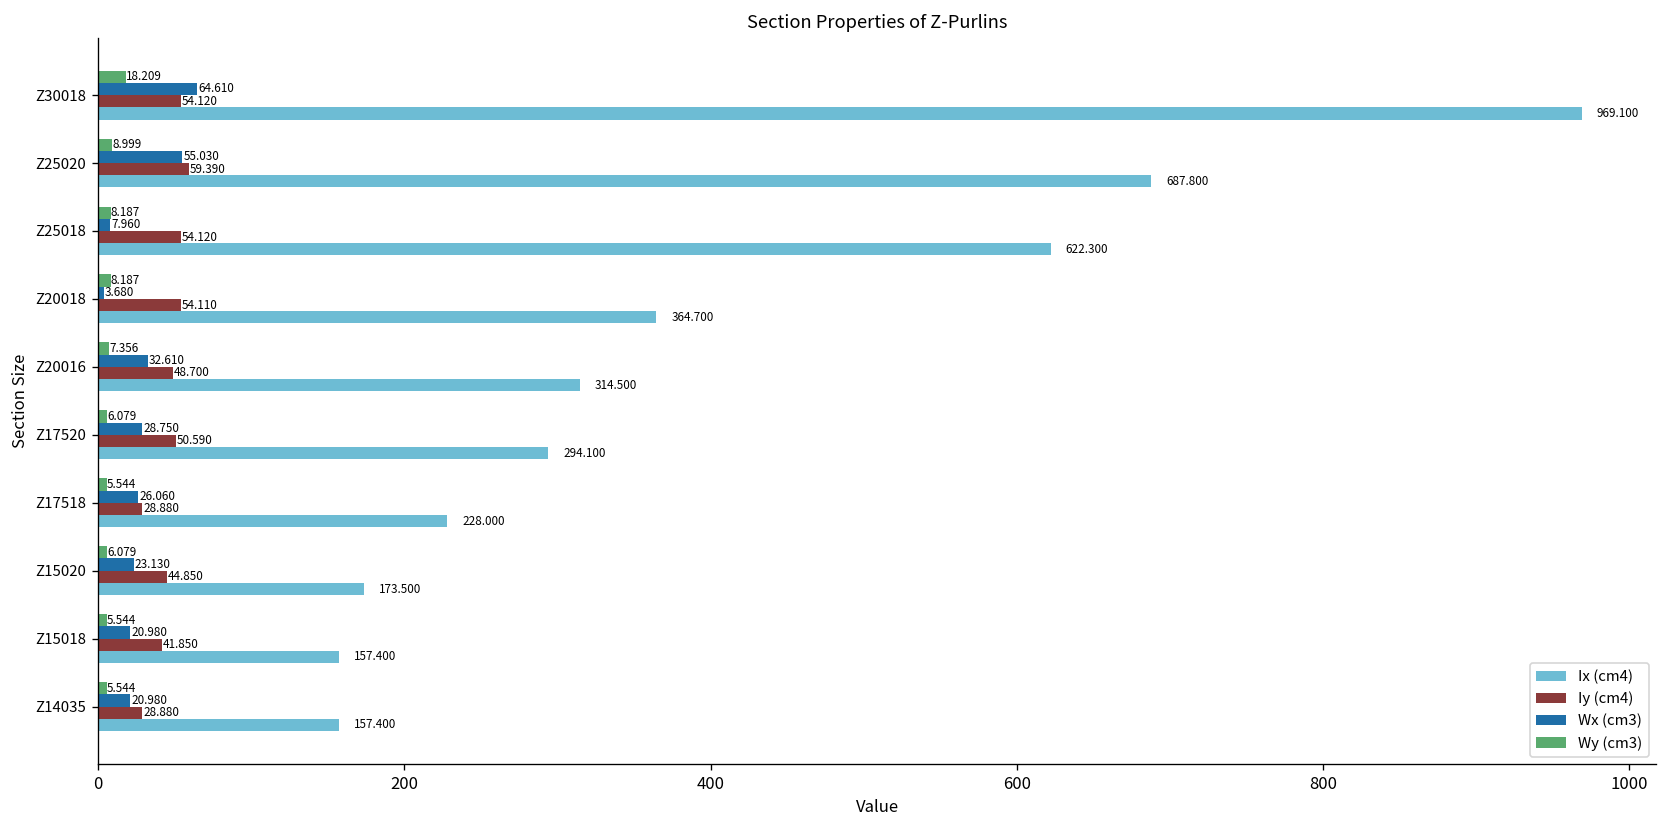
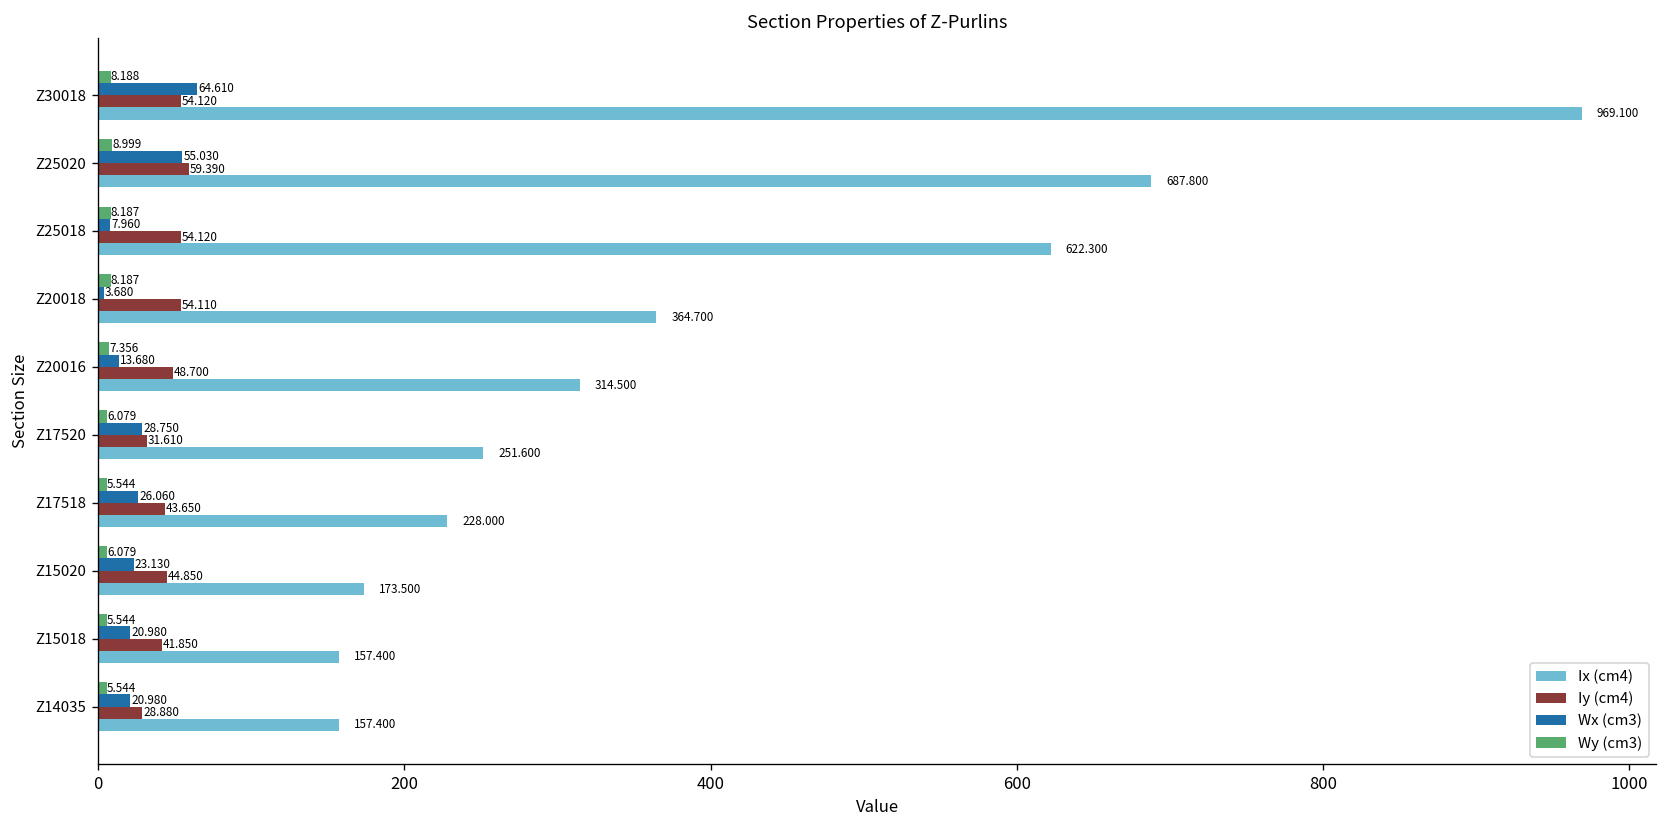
  {
    "Ix (cm4)": {
      "Z30018": 969.100,
      "Z25020": 687.800,
      "Z25018": 622.300,
      "Z20018": 364.700,
      "Z20016": 314.500,
-     "Z17520": 294.100,
+     "Z17520": 251.600,
      "Z17518": 228.000,
      "Z15020": 173.500,
      "Z15018": 157.400,
      "Z14035": 157.400
    },
    "Iy (cm4)": {
      "Z30018": 54.120,
      "Z25020": 59.390,
      "Z25018": 54.120,
      "Z20018": 54.110,
      "Z20016": 48.700,
-     "Z17520": 50.590,
-     "Z17518": 28.880,
+     "Z17520": 31.610,
+     "Z17518": 43.650,
      "Z15020": 44.850,
      "Z15018": 41.850,
      "Z14035": 28.880
    },
    "Wx (cm3)": {
      "Z30018": 64.610,
      "Z25020": 55.030,
      "Z25018": 7.960,
      "Z20018": 3.680,
-     "Z20016": 32.610,
+     "Z20016": 13.680,
      "Z17520": 28.750,
      "Z17518": 26.060,
      "Z15020": 23.130,
      "Z15018": 20.980,
      "Z14035": 20.980
    },
    "Wy (cm3)": {
-     "Z30018": 18.209,
+     "Z30018": 8.188,
      "Z25020": 8.999,
      "Z25018": 8.187,
      "Z20018": 8.187,
      "Z20016": 7.356,
      "Z17520": 6.079,
      "Z17518": 5.544,
      "Z15020": 6.079,
      "Z15018": 5.544,
      "Z14035": 5.544
    }
  }
